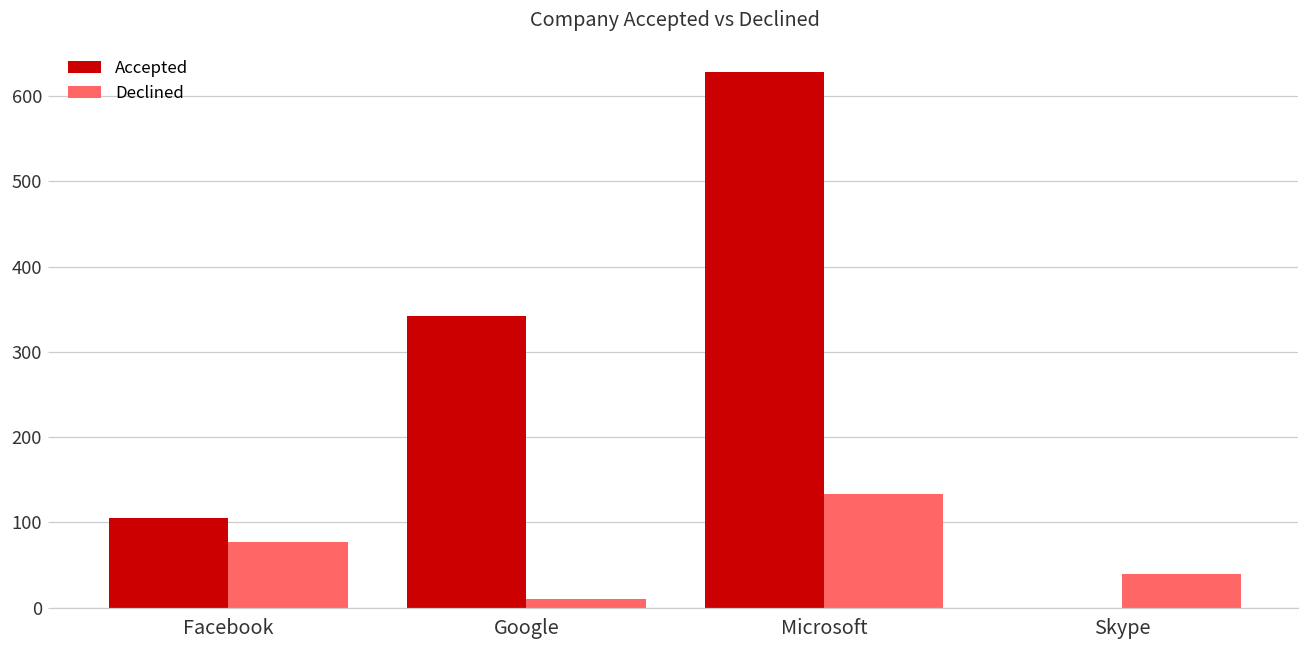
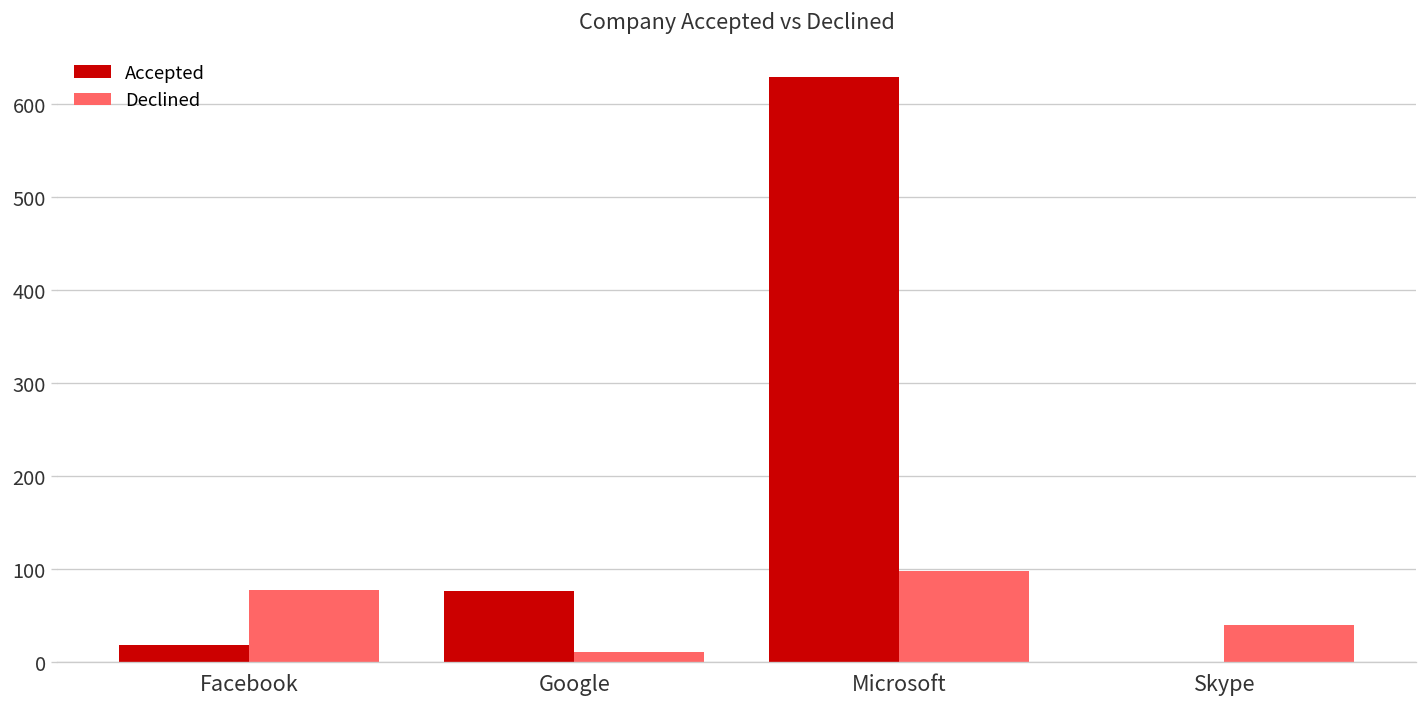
  {
    "Accepted": {
-     "Facebook": 110,
-     "Google": 340,
+     "Facebook": 20,
+     "Google": 80,
      "Microsoft": 630,
      "Skype": 0
    },
    "Declined": {
      "Facebook": 80,
      "Google": 10,
-     "Microsoft": 130,
+     "Microsoft": 100,
      "Skype": 40
    }
  }
